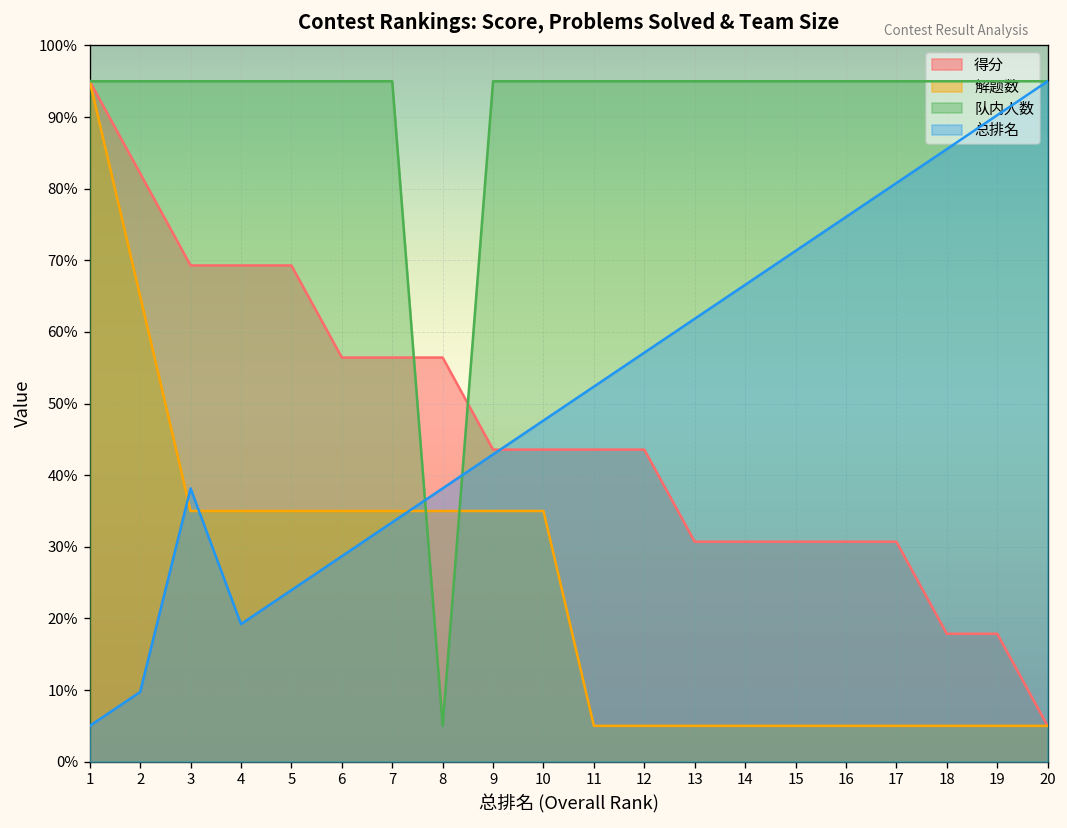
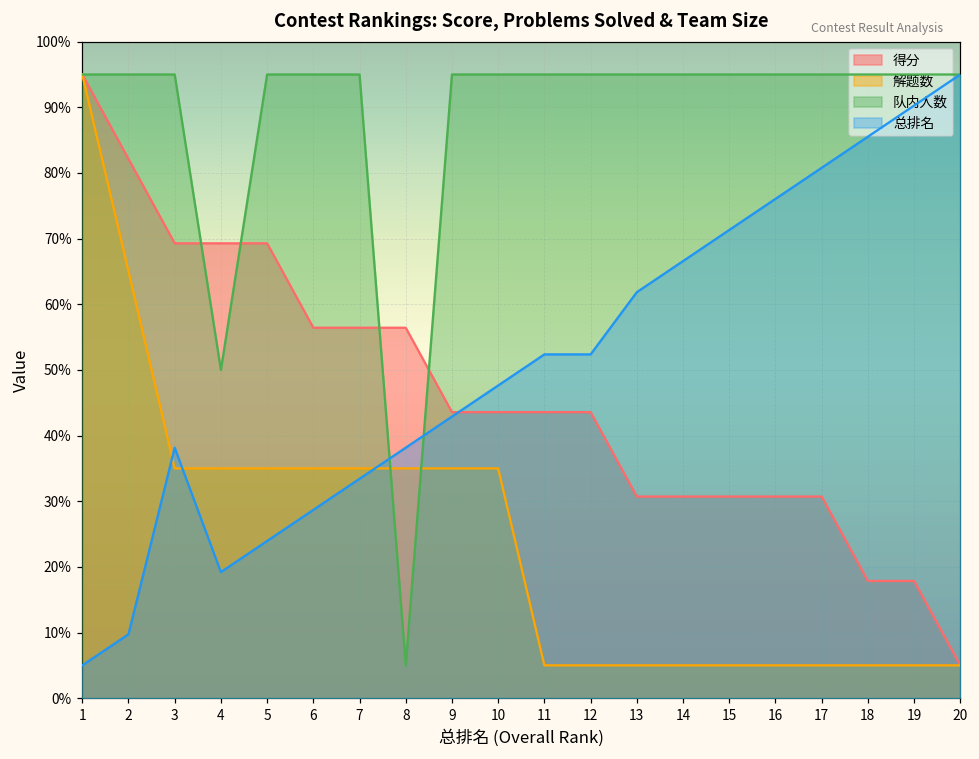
  {
    "得分": {
      "2": "82%",
      "3": "69%",
      "4": "69%",
      "5": "69%",
      "6": "56%",
      "7": "56%",
      "8": "56%",
      "9": "44%",
      "10": "44%",
      "11": "44%",
      "12": "44%",
      "13": "31%",
      "14": "31%",
      "15": "31%",
      "16": "31%",
      "17": "31%",
      "18": "18%",
      "19": "18%"
    },
    "解题数": {
      "2": "65%",
      "3": "35%",
      "4": "35%",
      "5": "35%",
      "6": "35%",
      "7": "35%",
      "8": "35%",
      "9": "35%",
      "10": "35%",
      "11": "5%",
      "12": "5%",
      "13": "5%",
      "14": "5%",
      "15": "5%",
      "16": "5%",
      "17": "5%",
      "18": "5%",
      "19": "5%"
    },
    "队内人数": {
      "2": "95%",
      "3": "95%",
-     "4": "95%",
+     "4": "50%",
      "5": "95%",
      "6": "95%",
      "7": "95%",
      "8": "5%",
      "9": "95%",
      "10": "95%",
      "11": "95%",
      "12": "95%",
      "13": "95%",
      "14": "95%",
      "15": "95%",
      "16": "95%",
      "17": "95%"
    },
    "总排名": {
      "1": "5%",
      "2": "10%",
      "3": "38%",
      "4": "19%",
      "5": "24%",
      "6": "29%",
      "7": "33%",
      "8": "38%",
      "9": "43%",
      "10": "48%",
      "11": "52%",
-     "12": "57%",
+     "12": "52%",
      "13": "62%",
      "14": "67%",
      "15": "71%",
      "16": "76%",
      "17": "81%"
    }
  }
